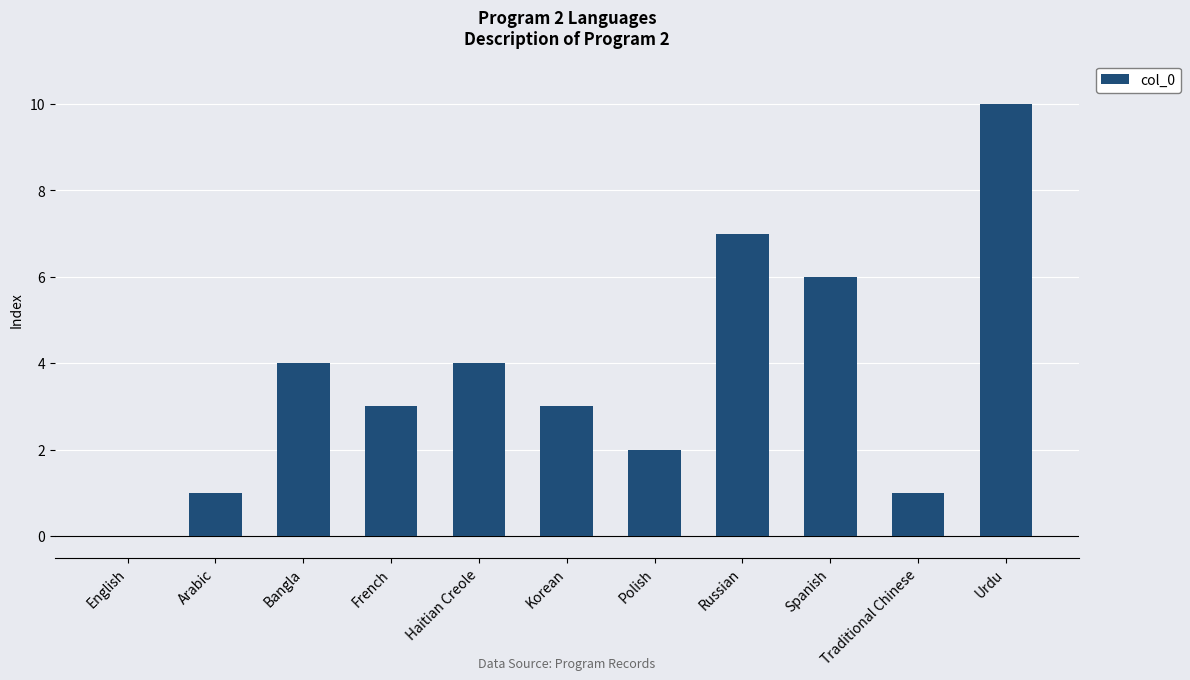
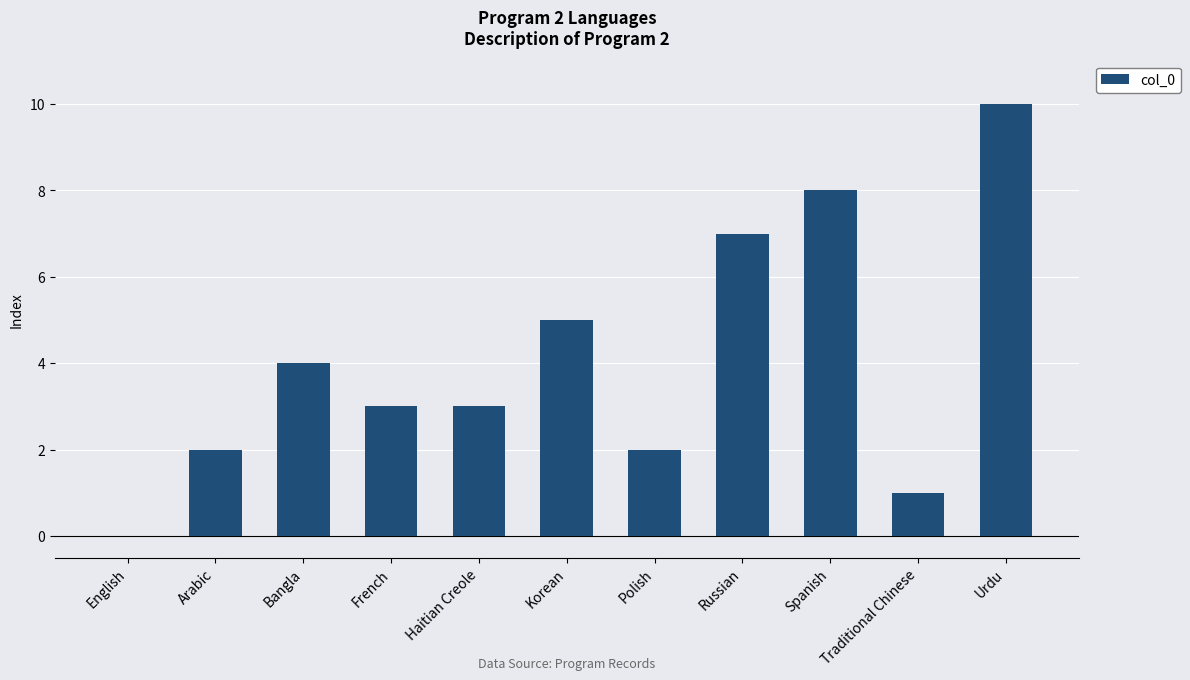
  {
    "English": 0,
-   "Arabic": 1,
+   "Arabic": 2,
    "Bangla": 4,
    "French": 3,
-   "Haitian Creole": 4,
-   "Korean": 3,
+   "Haitian Creole": 3,
+   "Korean": 5,
    "Polish": 2,
    "Russian": 7,
-   "Spanish": 6,
+   "Spanish": 8,
    "Traditional Chinese": 1,
    "Urdu": 10
  }
